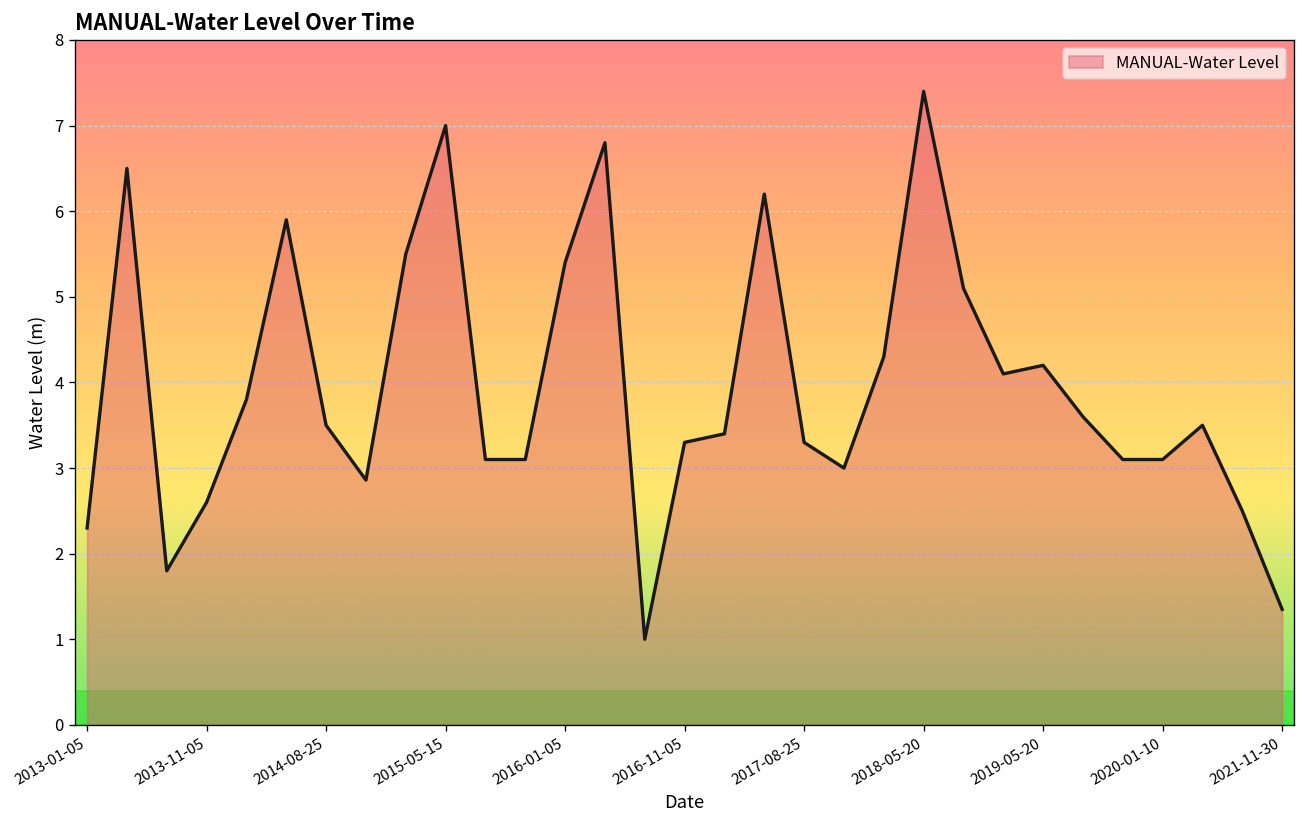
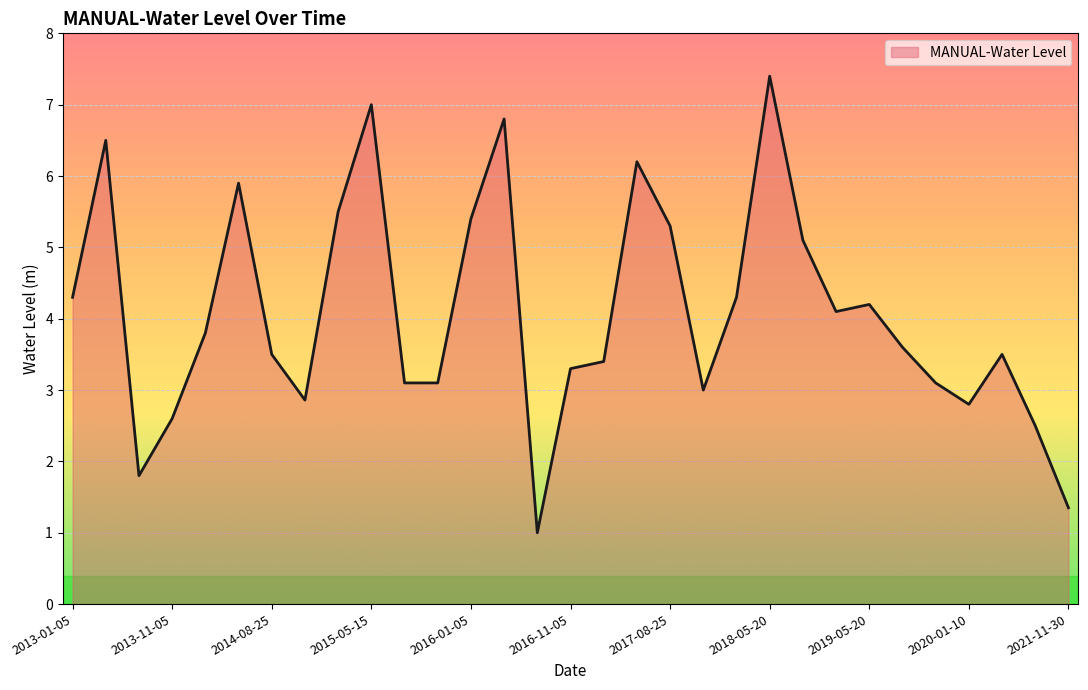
  {
-   "2013-01-05": 2.3,
+   "2013-01-05": 4.3,
    "2013-11-05": 2.6,
    "2014-08-25": 3.5,
    "2015-05-15": 7.0,
    "2016-01-05": 5.4,
    "2016-11-05": 3.3,
-   "2017-08-25": 3.3,
+   "2017-08-25": 5.3,
    "2018-05-20": 7.4,
    "2019-05-20": 4.2,
-   "2020-01-10": 3.1,
+   "2020-01-10": 2.8,
    "2021-11-30": 1.4
  }
